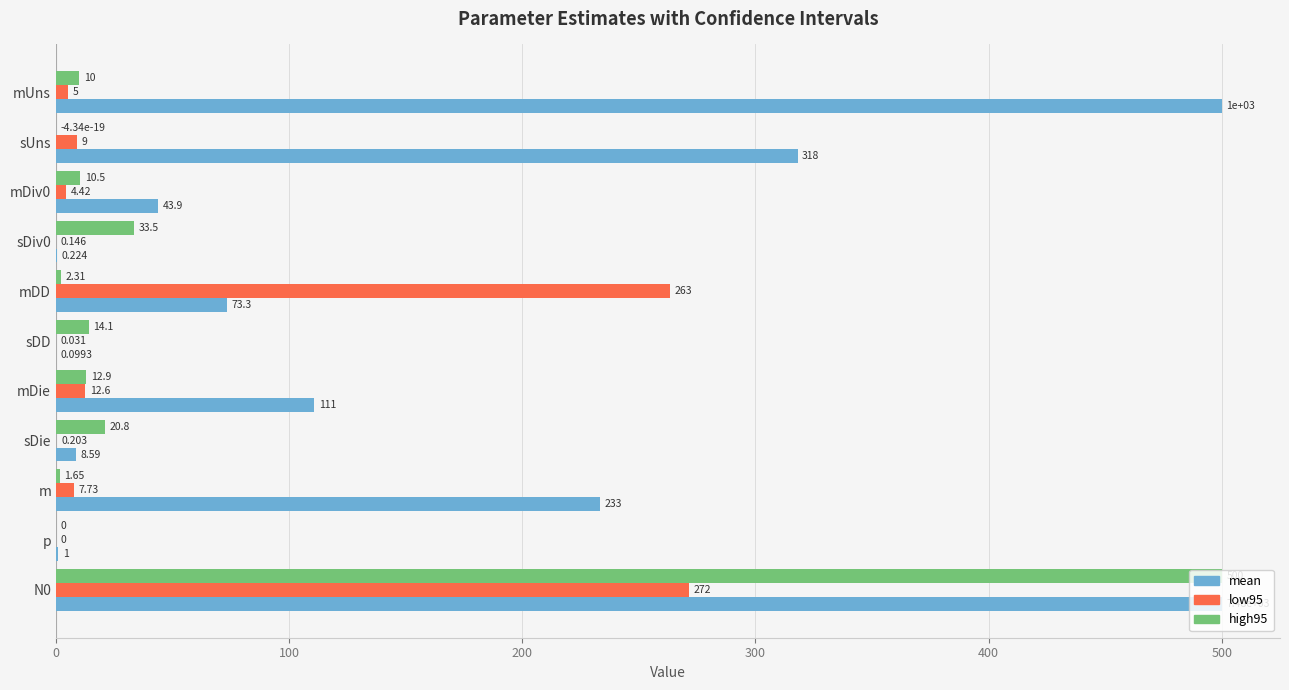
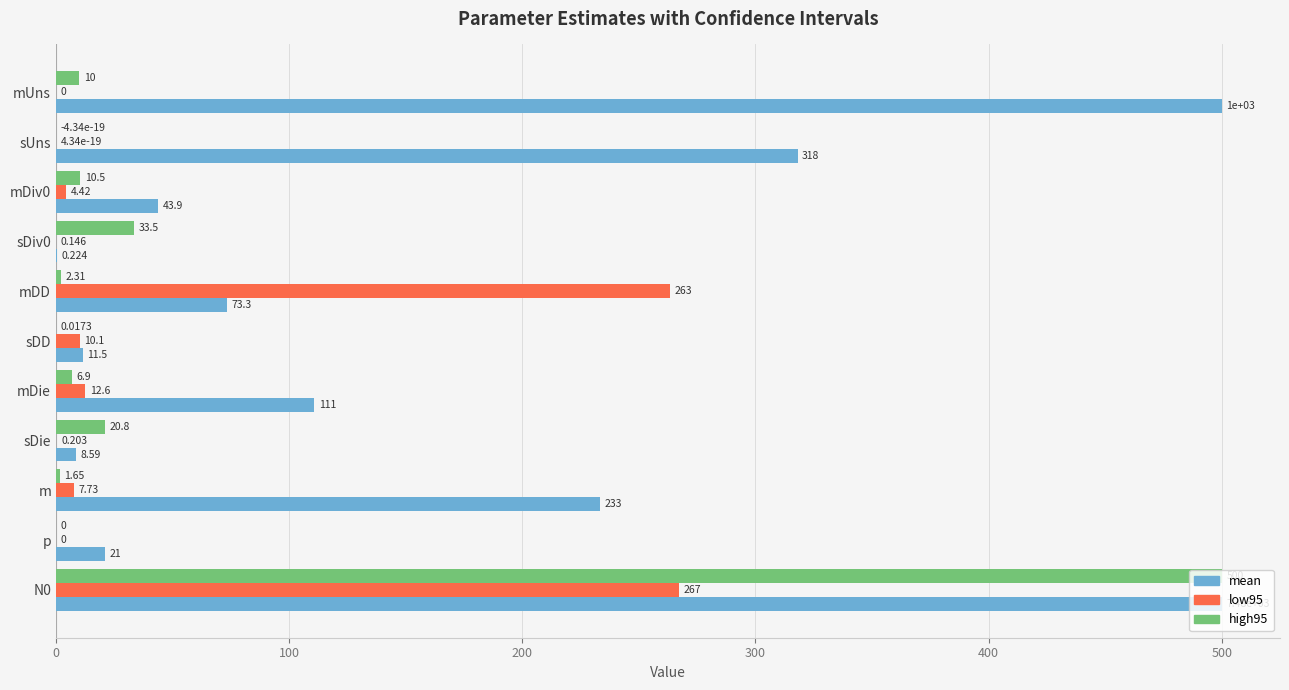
  {
    "mean": {
      "sUns": "318",
      "mDiv0": "43.9",
      "sDiv0": "0.224",
      "mDD": "73.3",
-     "sDD": "0.0993",
+     "sDD": "11.5",
      "mDie": "111",
      "sDie": "8.59",
      "m": "233",
-     "p": "1"
+     "p": "21"
    },
    "low95": {
-     "mUns": "5",
-     "sUns": "9",
+     "mUns": "0",
+     "sUns": "4.34e-19",
      "mDiv0": "4.42",
      "sDiv0": "0.146",
      "mDD": "263",
-     "sDD": "0.031",
+     "sDD": "10.1",
      "mDie": "12.6",
      "sDie": "0.203",
      "m": "7.73",
      "p": "0",
-     "N0": "272"
+     "N0": "267"
    },
    "high95": {
      "mUns": "10",
      "sUns": "-4.34e-19",
      "mDiv0": "10.5",
      "sDiv0": "33.5",
      "mDD": "2.31",
-     "sDD": "14.1",
-     "mDie": "12.9",
+     "sDD": "0.0173",
+     "mDie": "6.9",
      "sDie": "20.8",
      "m": "1.65",
      "p": "0"
    }
  }
